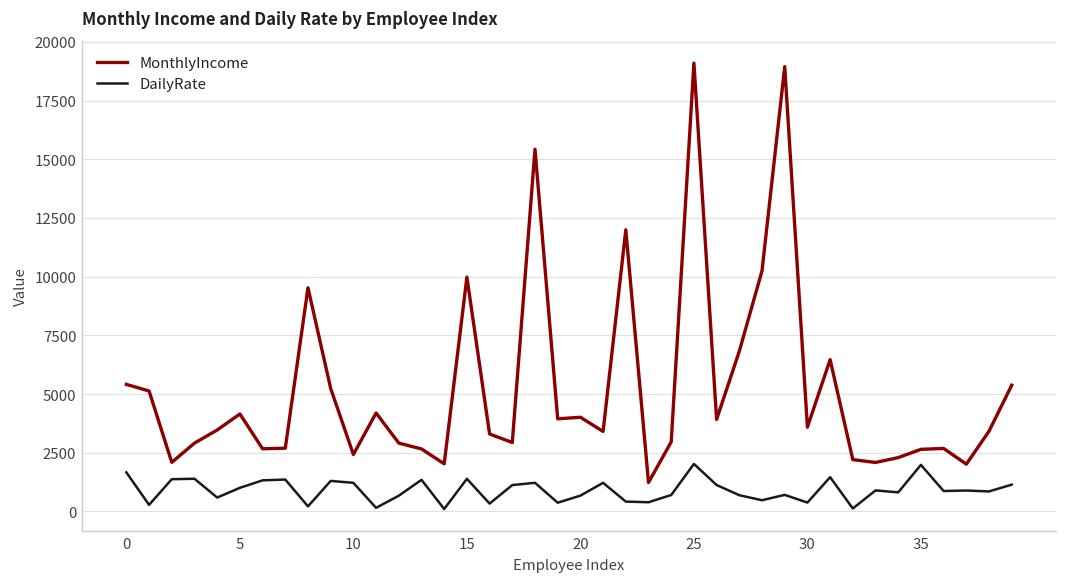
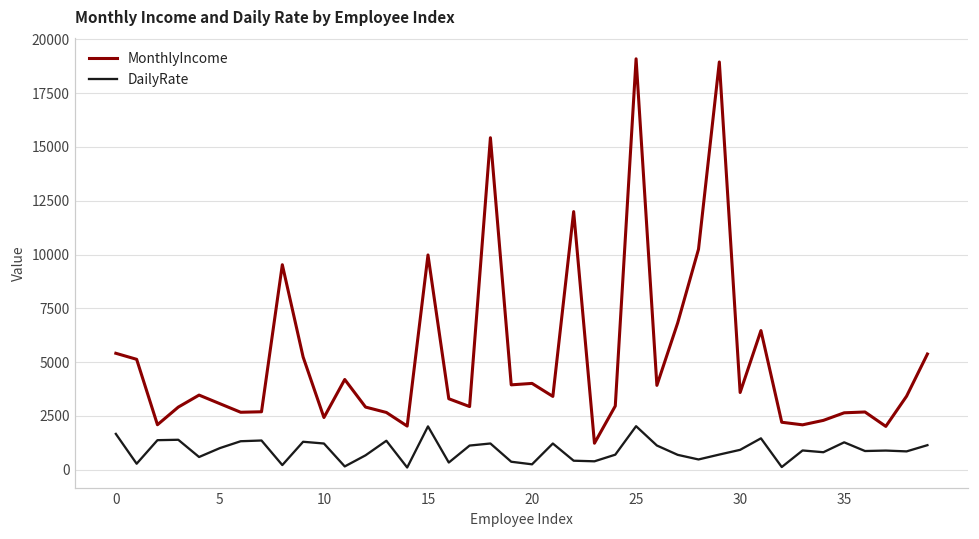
  {
    "MonthlyIncome": {
      "0": 5400,
-     "5": 4200,
+     "5": 3100,
      "10": 2400,
      "15": 10000,
      "20": 4000,
      "25": 19100,
      "30": 3600,
      "35": 2600
    },
    "DailyRate": {
      "0": 1700,
      "5": 1000,
      "10": 1200,
-     "15": 1400,
-     "20": 700,
+     "15": 2000,
+     "20": 300,
      "25": 2000,
-     "30": 400,
-     "35": 2000
+     "30": 900,
+     "35": 1300
    }
  }
